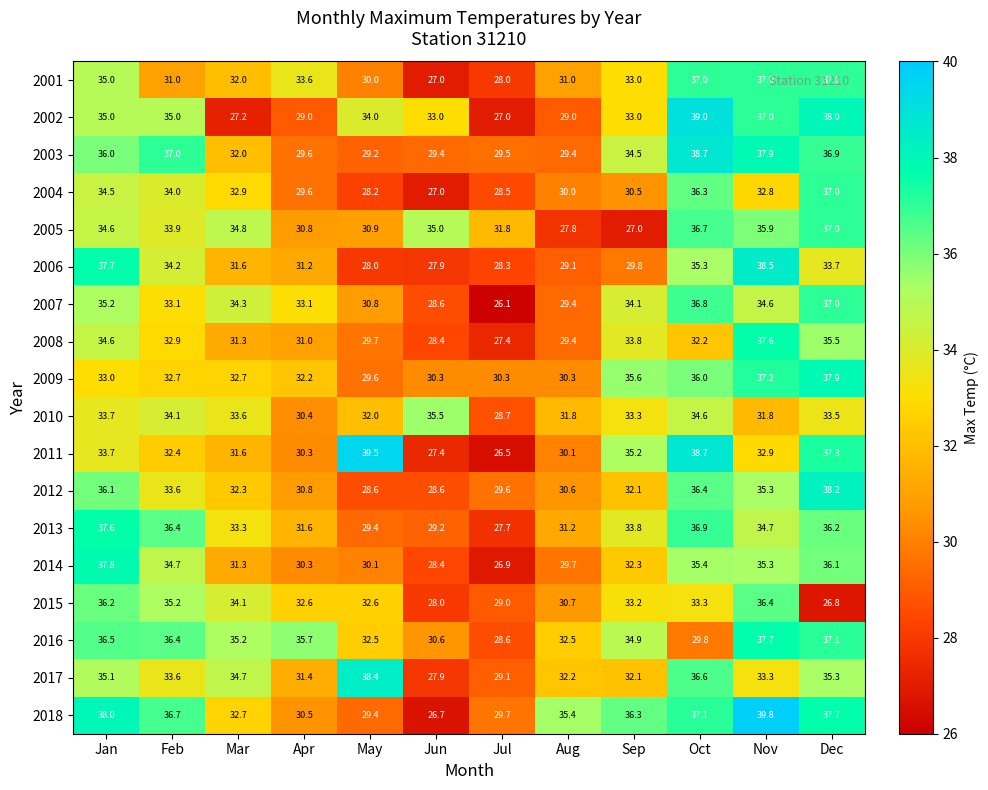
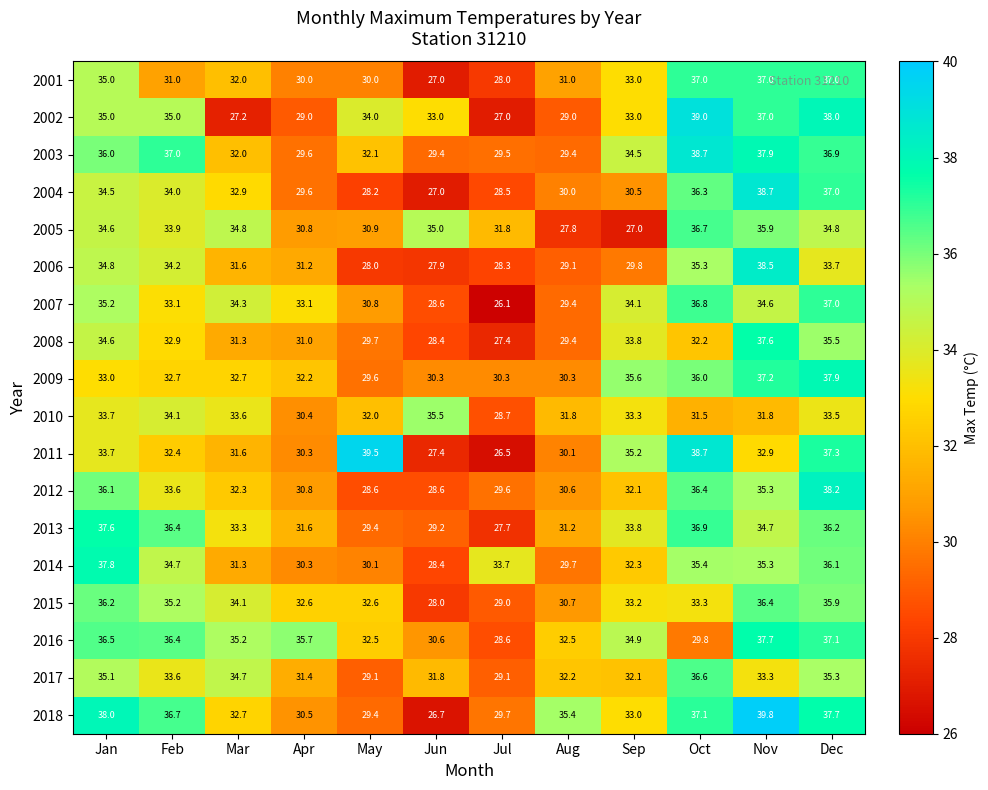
  {
    "2001": {
      "Jan": 35.0,
      "Feb": 31.0,
      "Mar": 32.0,
-     "Apr": 33.6,
+     "Apr": 30.0,
      "May": 30.0,
      "Jun": 27.0,
      "Jul": 28.0,
      "Aug": 31.0,
      "Sep": 33.0,
      "Oct": 37.0
    },
    "2003": {
      "Jan": 36.0,
      "Feb": 37.0,
      "Mar": 32.0,
      "Apr": 29.6,
-     "May": 29.2,
+     "May": 32.1,
      "Jun": 29.4,
      "Jul": 29.5,
      "Aug": 29.4,
      "Sep": 34.5,
      "Oct": 38.7,
      "Nov": 37.9,
      "Dec": 36.9
    },
    "2004": {
      "Jan": 34.5,
      "Feb": 34.0,
      "Mar": 32.9,
      "Apr": 29.6,
      "May": 28.2,
      "Jun": 27.0,
      "Jul": 28.5,
      "Aug": 30.0,
      "Sep": 30.5,
      "Oct": 36.3,
-     "Nov": 32.8,
+     "Nov": 38.7,
      "Dec": 37.0
    },
    "2005": {
      "Jan": 34.6,
      "Feb": 33.9,
      "Mar": 34.8,
      "Apr": 30.8,
      "May": 30.9,
      "Jun": 35.0,
      "Jul": 31.8,
      "Aug": 27.8,
      "Sep": 27.0,
      "Oct": 36.7,
      "Nov": 35.9,
-     "Dec": 37.0
+     "Dec": 34.8
    },
    "2006": {
-     "Jan": 37.7,
+     "Jan": 34.8,
      "Feb": 34.2,
      "Mar": 31.6,
      "Apr": 31.2,
      "May": 28.0,
      "Jun": 27.9,
      "Jul": 28.3,
      "Aug": 29.1,
      "Sep": 29.8,
      "Oct": 35.3,
      "Nov": 38.5,
      "Dec": 33.7
    },
    "2010": {
      "Jan": 33.7,
      "Feb": 34.1,
      "Mar": 33.6,
      "Apr": 30.4,
      "May": 32.0,
      "Jun": 35.5,
      "Jul": 28.7,
      "Aug": 31.8,
      "Sep": 33.3,
-     "Oct": 34.6,
+     "Oct": 31.5,
      "Nov": 31.8,
      "Dec": 33.5
    },
    "2014": {
      "Jan": 37.8,
      "Feb": 34.7,
      "Mar": 31.3,
      "Apr": 30.3,
      "May": 30.1,
      "Jun": 28.4,
-     "Jul": 26.9,
+     "Jul": 33.7,
      "Aug": 29.7,
      "Sep": 32.3,
      "Oct": 35.4,
      "Nov": 35.3,
      "Dec": 36.1
    },
    "2015": {
      "Jan": 36.2,
      "Feb": 35.2,
      "Mar": 34.1,
      "Apr": 32.6,
      "May": 32.6,
      "Jun": 28.0,
      "Jul": 29.0,
      "Aug": 30.7,
      "Sep": 33.2,
      "Oct": 33.3,
      "Nov": 36.4,
-     "Dec": 26.8
+     "Dec": 35.9
    },
    "2017": {
      "Jan": 35.1,
      "Feb": 33.6,
      "Mar": 34.7,
      "Apr": 31.4,
-     "May": 38.4,
-     "Jun": 27.9,
+     "May": 29.1,
+     "Jun": 31.8,
      "Jul": 29.1,
      "Aug": 32.2,
      "Sep": 32.1,
      "Oct": 36.6,
      "Nov": 33.3,
      "Dec": 35.3
    },
    "2018": {
      "Jan": 38.0,
      "Feb": 36.7,
      "Mar": 32.7,
      "Apr": 30.5,
      "May": 29.4,
      "Jun": 26.7,
      "Jul": 29.7,
      "Aug": 35.4,
-     "Sep": 36.3,
+     "Sep": 33.0,
      "Oct": 37.1,
      "Nov": 39.8,
      "Dec": 37.7
    }
  }
